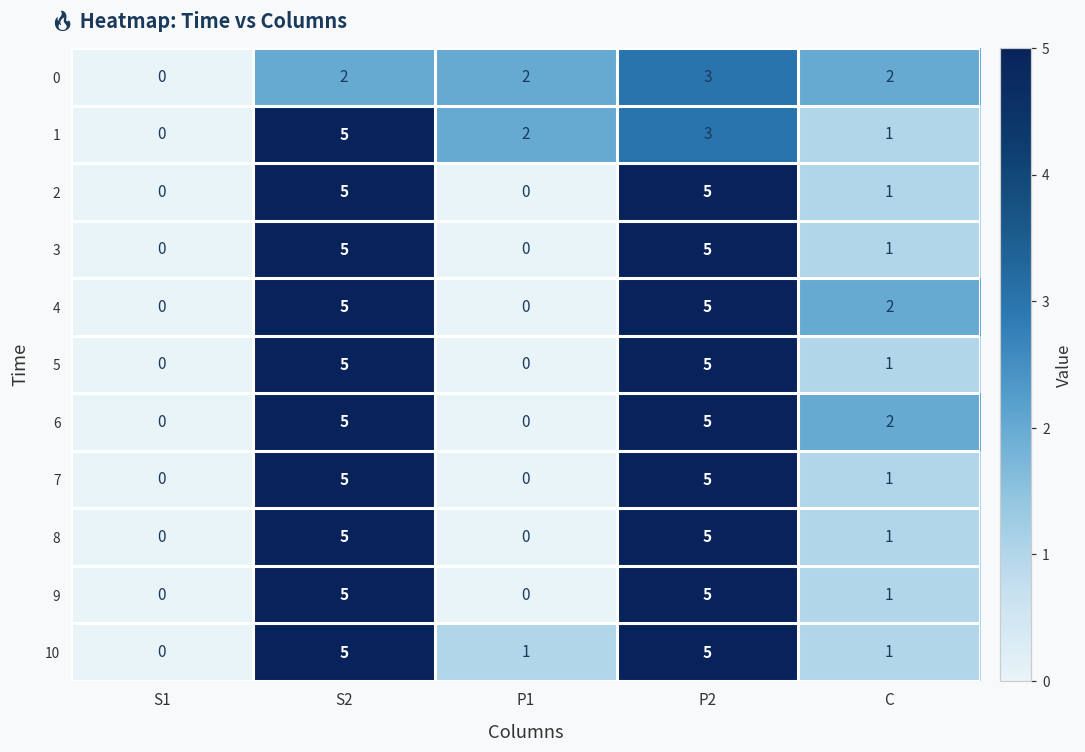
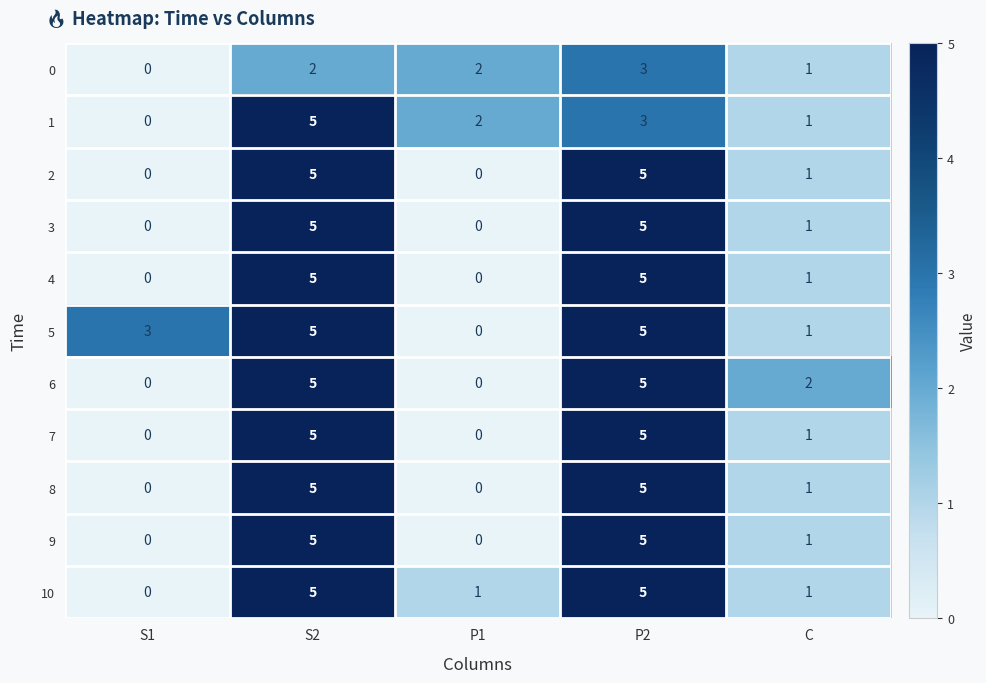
  {
    "0": {
      "S1": 0,
      "S2": 2,
      "P1": 2,
      "P2": 3,
-     "C": 2
+     "C": 1
    },
    "1": {
      "S1": 0,
      "S2": 5,
      "P1": 2,
      "P2": 3,
      "C": 1
    },
    "2": {
      "S1": 0,
      "S2": 5,
      "P1": 0,
      "P2": 5,
      "C": 1
    },
    "3": {
      "S1": 0,
      "S2": 5,
      "P1": 0,
      "P2": 5,
      "C": 1
    },
    "4": {
      "S1": 0,
      "S2": 5,
      "P1": 0,
      "P2": 5,
-     "C": 2
+     "C": 1
    },
    "5": {
-     "S1": 0,
+     "S1": 3,
      "S2": 5,
      "P1": 0,
      "P2": 5,
      "C": 1
    },
    "6": {
      "S1": 0,
      "S2": 5,
      "P1": 0,
      "P2": 5,
      "C": 2
    },
    "7": {
      "S1": 0,
      "S2": 5,
      "P1": 0,
      "P2": 5,
      "C": 1
    },
    "8": {
      "S1": 0,
      "S2": 5,
      "P1": 0,
      "P2": 5,
      "C": 1
    },
    "9": {
      "S1": 0,
      "S2": 5,
      "P1": 0,
      "P2": 5,
      "C": 1
    },
    "10": {
      "S1": 0,
      "S2": 5,
      "P1": 1,
      "P2": 5,
      "C": 1
    }
  }
